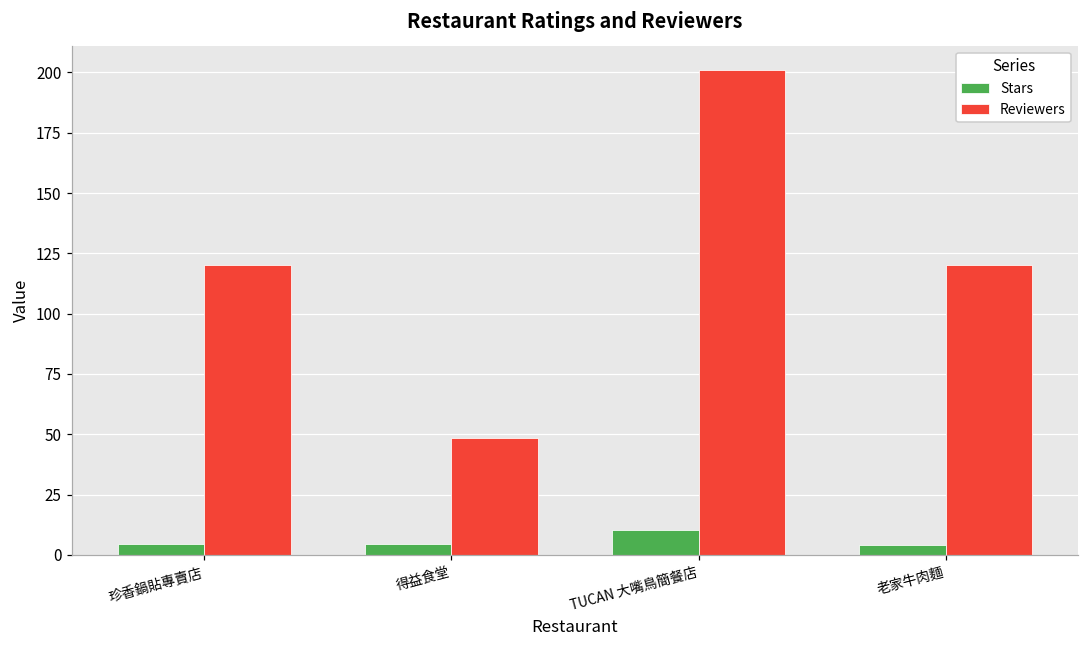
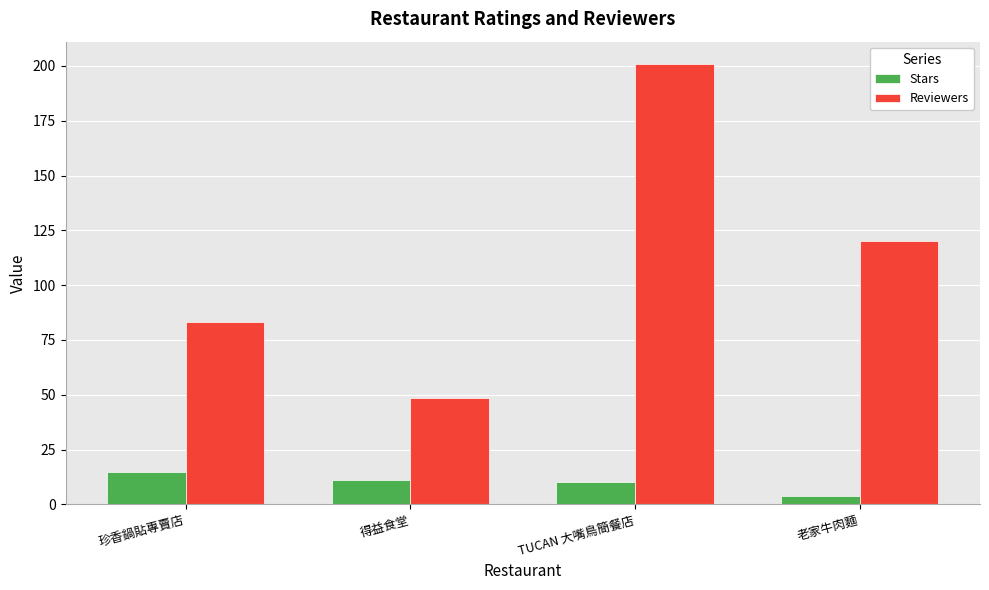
  {
    "Stars": {
-     "珍香鍋貼專賣店": 4,
-     "得益食堂": 5,
+     "珍香鍋貼專賣店": 15,
+     "得益食堂": 11,
      "TUCAN 大嘴鳥簡餐店": 10,
      "老家牛肉麵": 4
    },
    "Reviewers": {
-     "珍香鍋貼專賣店": 120,
+     "珍香鍋貼專賣店": 83,
      "得益食堂": 48,
      "TUCAN 大嘴鳥簡餐店": 201,
      "老家牛肉麵": 120
    }
  }
